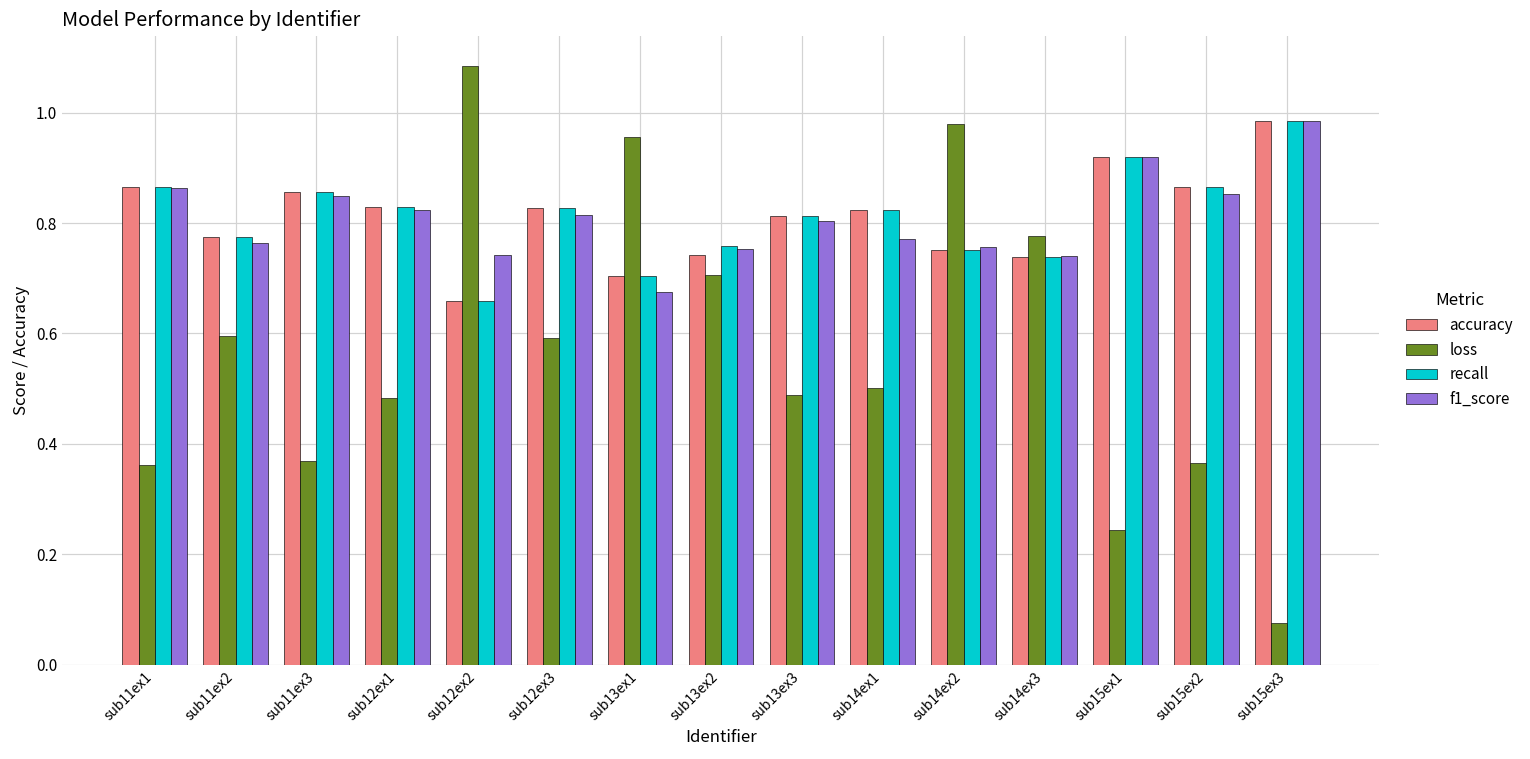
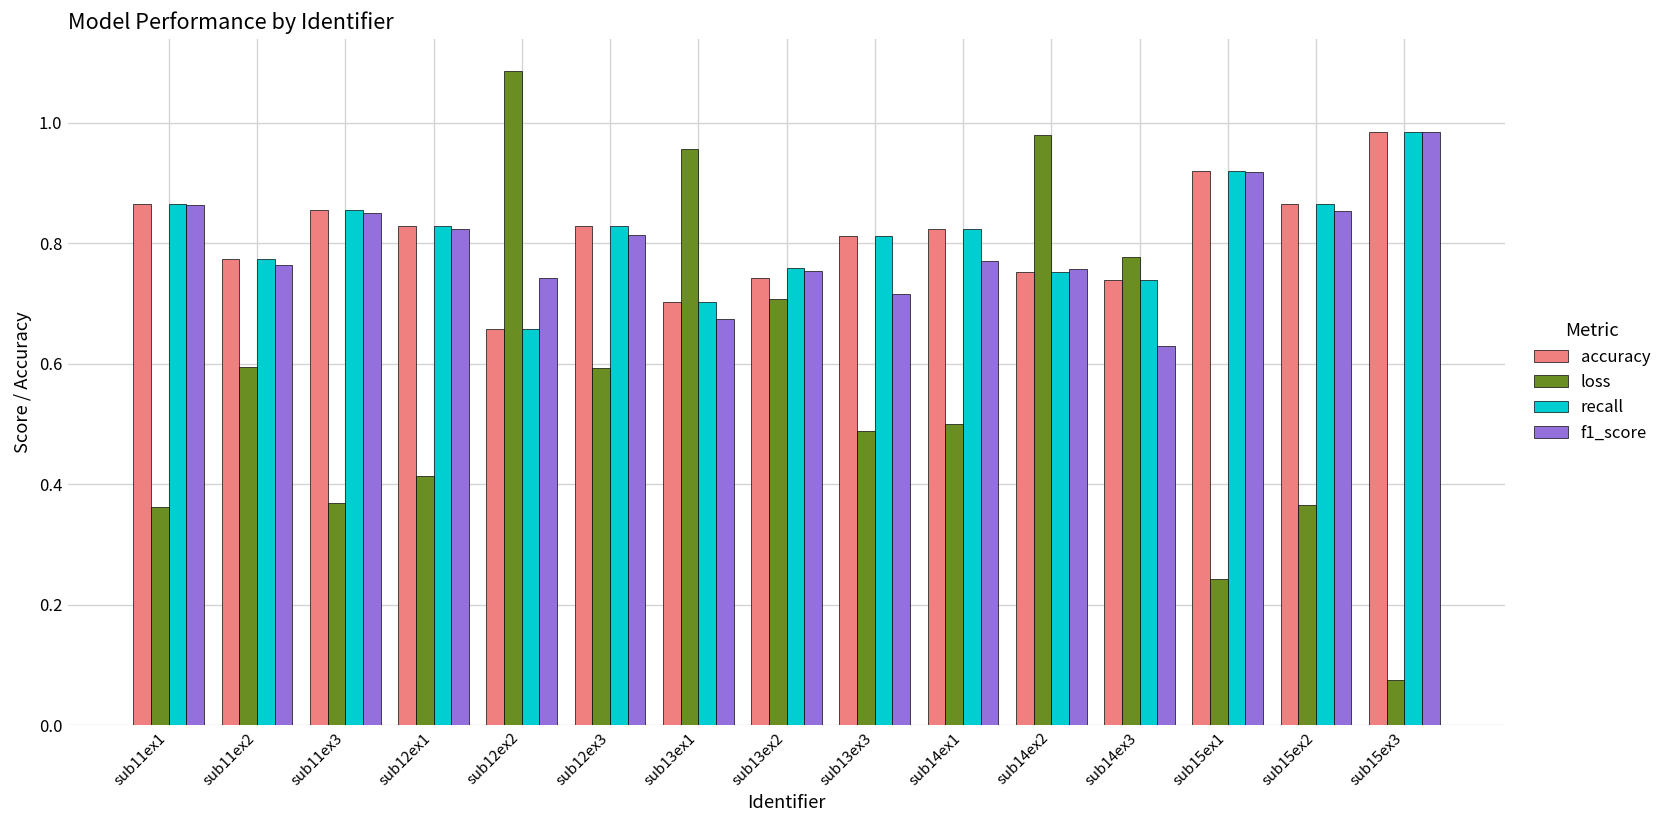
  {
    "accuracy": {
      "sub11ex1": 0.86,
      "sub11ex2": 0.77,
      "sub11ex3": 0.86,
      "sub12ex1": 0.83,
      "sub12ex2": 0.66,
      "sub12ex3": 0.83,
      "sub13ex1": 0.70,
      "sub13ex2": 0.74,
      "sub13ex3": 0.81,
      "sub14ex1": 0.82,
      "sub14ex2": 0.75,
      "sub14ex3": 0.74,
      "sub15ex1": 0.92,
      "sub15ex2": 0.87,
      "sub15ex3": 0.98
    },
    "loss": {
      "sub11ex1": 0.36,
      "sub11ex2": 0.59,
      "sub11ex3": 0.37,
-     "sub12ex1": 0.48,
+     "sub12ex1": 0.41,
      "sub12ex2": 1.09,
      "sub12ex3": 0.59,
      "sub13ex1": 0.96,
      "sub13ex2": 0.71,
      "sub13ex3": 0.49,
      "sub14ex1": 0.50,
      "sub14ex2": 0.98,
      "sub14ex3": 0.78,
      "sub15ex1": 0.24,
      "sub15ex2": 0.37,
      "sub15ex3": 0.07
    },
    "recall": {
      "sub11ex1": 0.86,
      "sub11ex2": 0.77,
      "sub11ex3": 0.86,
      "sub12ex1": 0.83,
      "sub12ex2": 0.66,
      "sub12ex3": 0.83,
      "sub13ex1": 0.70,
      "sub13ex2": 0.76,
      "sub13ex3": 0.81,
      "sub14ex1": 0.82,
      "sub14ex2": 0.75,
      "sub14ex3": 0.74,
      "sub15ex1": 0.92,
      "sub15ex2": 0.87,
      "sub15ex3": 0.98
    },
    "f1_score": {
      "sub11ex1": 0.86,
      "sub11ex2": 0.76,
      "sub11ex3": 0.85,
      "sub12ex1": 0.82,
      "sub12ex2": 0.74,
      "sub12ex3": 0.81,
      "sub13ex1": 0.67,
      "sub13ex2": 0.75,
-     "sub13ex3": 0.80,
+     "sub13ex3": 0.72,
      "sub14ex1": 0.77,
      "sub14ex2": 0.76,
-     "sub14ex3": 0.74,
+     "sub14ex3": 0.63,
      "sub15ex1": 0.92,
      "sub15ex2": 0.85,
      "sub15ex3": 0.98
    }
  }
